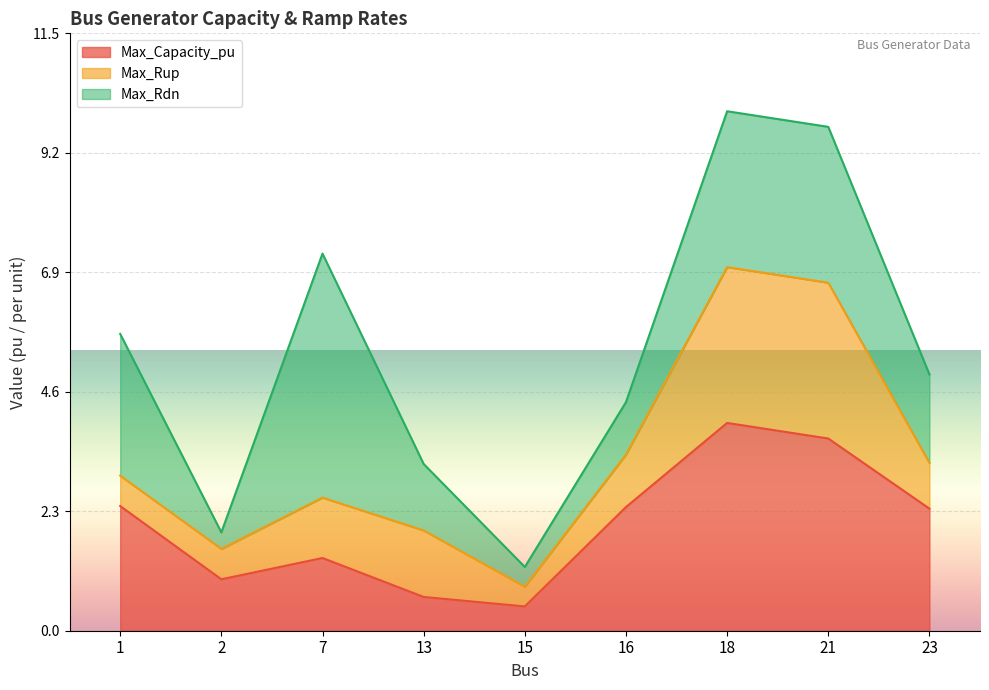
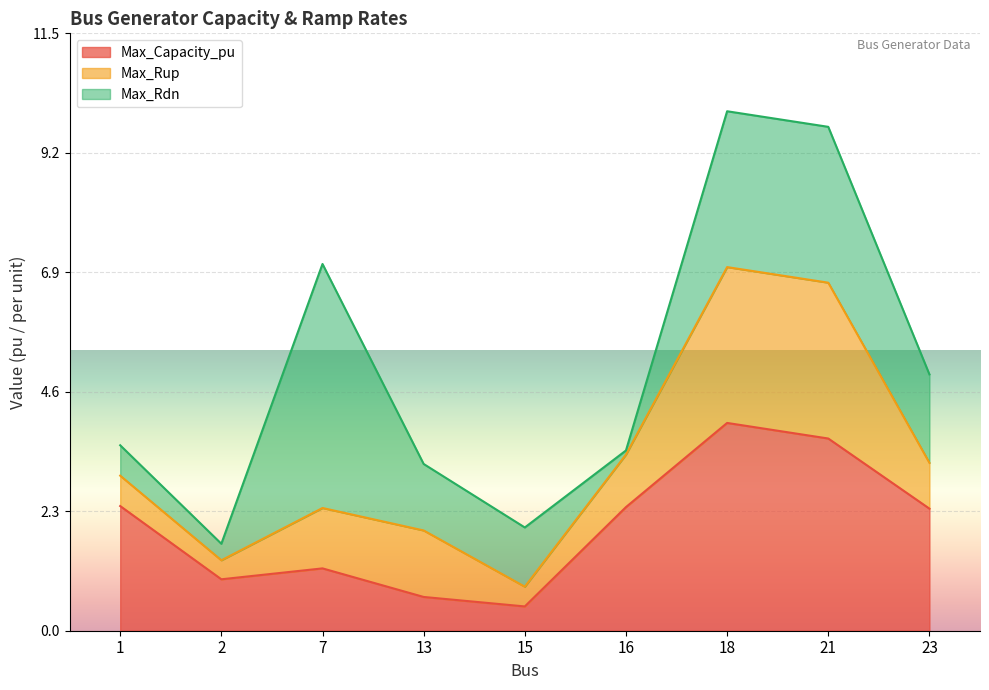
  {
    "Max_Capacity_pu": {
      "1": 2.4,
      "2": 1.0,
-     "7": 1.4,
+     "7": 1.2,
      "13": 0.7,
      "15": 0.5,
      "16": 2.4,
      "18": 4.0,
      "21": 3.7,
      "23": 2.4
    },
    "Max_Rup": {
      "1": 0.6,
-     "2": 0.6,
+     "2": 0.4,
      "7": 1.2,
      "13": 1.3,
      "15": 0.4,
      "16": 1.0,
      "18": 3.0,
      "21": 3.0,
      "23": 0.9
    },
    "Max_Rdn": {
-     "1": 2.7,
+     "1": 0.6,
      "2": 0.3,
      "7": 4.7,
      "13": 1.3,
-     "15": 0.4,
-     "16": 1.0,
+     "15": 1.1,
+     "16": 0.1,
      "18": 3.0,
      "21": 3.0,
      "23": 1.7
    }
  }
